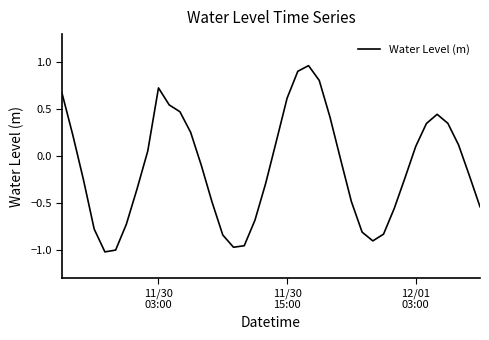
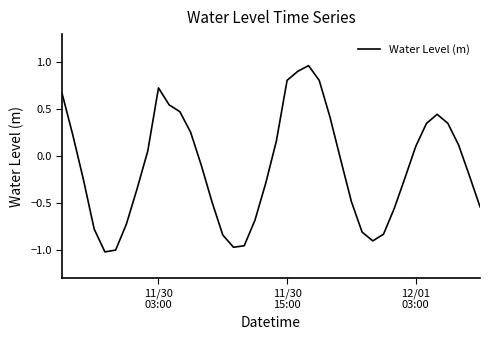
  {
    "11/30 03:00": 0.7,
-   "11/30 15:00": 0.6,
+   "11/30 15:00": 0.8,
    "12/01 03:00": 0.1
  }
